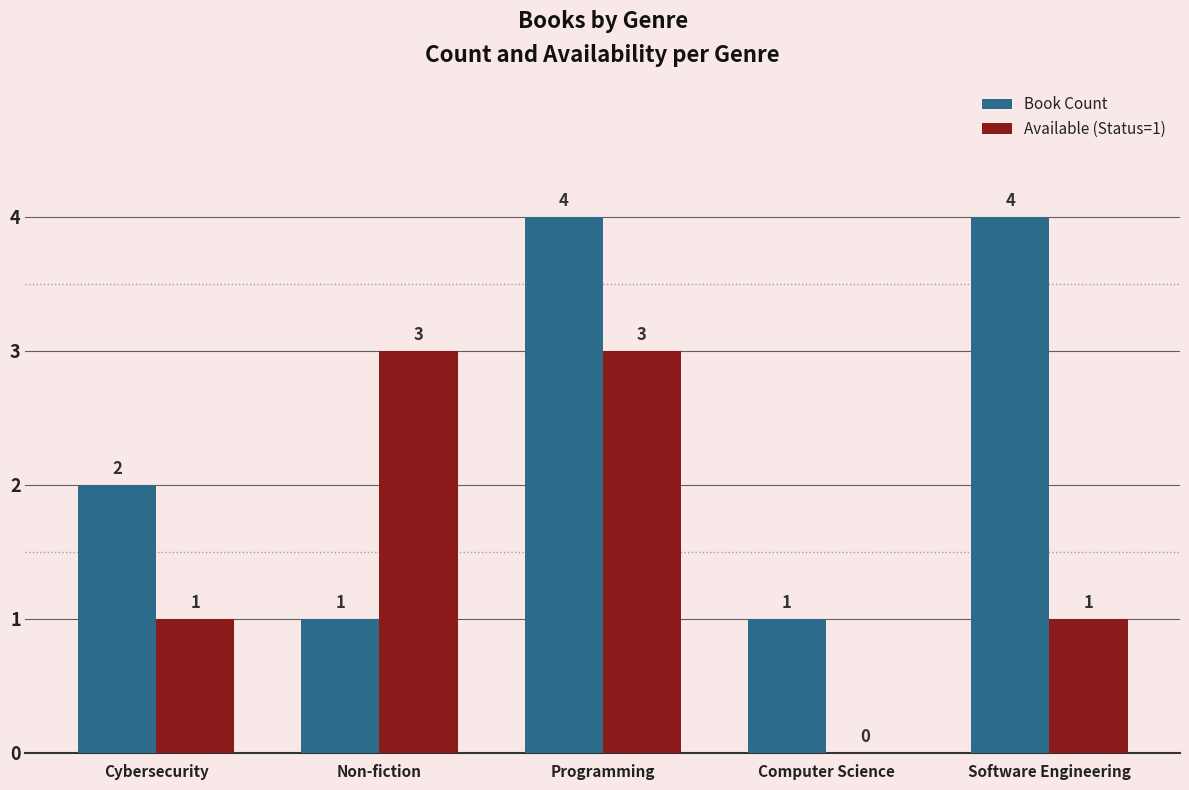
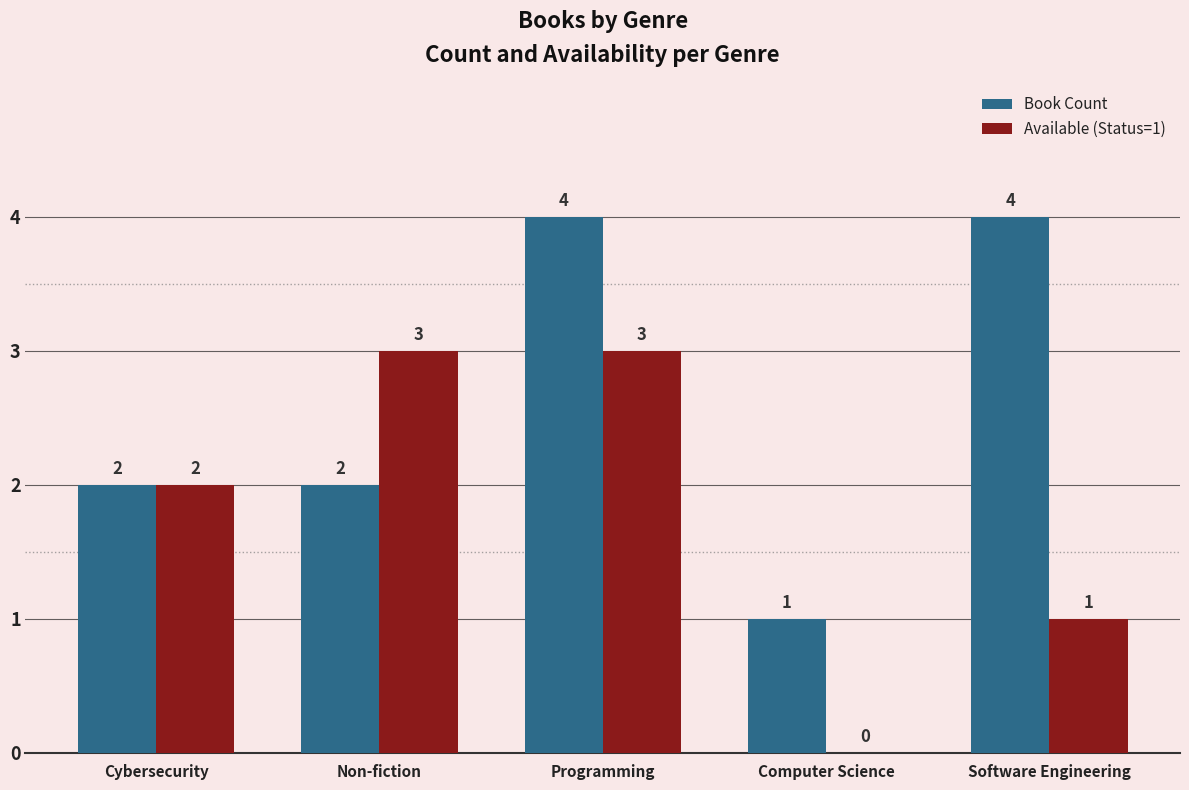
  {
    "Book Count": {
      "Cybersecurity": 2,
-     "Non-fiction": 1,
+     "Non-fiction": 2,
      "Programming": 4,
      "Computer Science": 1,
      "Software Engineering": 4
    },
    "Available (Status=1)": {
-     "Cybersecurity": 1,
+     "Cybersecurity": 2,
      "Non-fiction": 3,
      "Programming": 3,
      "Computer Science": 0,
      "Software Engineering": 1
    }
  }
